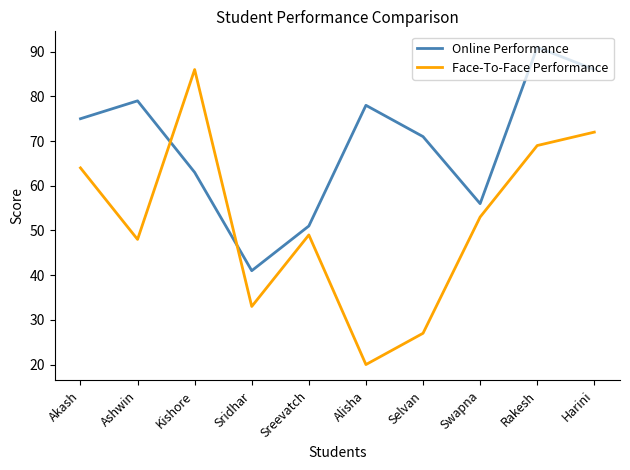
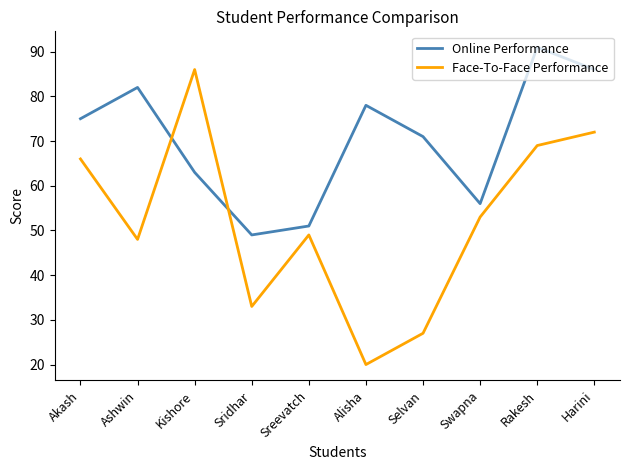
  {
    "Online Performance": {
      "Akash": 75,
-     "Ashwin": 79,
+     "Ashwin": 82,
      "Kishore": 63,
-     "Sridhar": 41,
+     "Sridhar": 49,
      "Sreevatch": 51,
      "Alisha": 78,
      "Selvan": 71,
      "Swapna": 56
    },
    "Face-To-Face Performance": {
-     "Akash": 64,
+     "Akash": 66,
      "Ashwin": 48,
      "Kishore": 86,
      "Sridhar": 33,
      "Sreevatch": 49,
      "Alisha": 20,
      "Selvan": 27,
      "Swapna": 53,
      "Rakesh": 69,
      "Harini": 72
    }
  }
